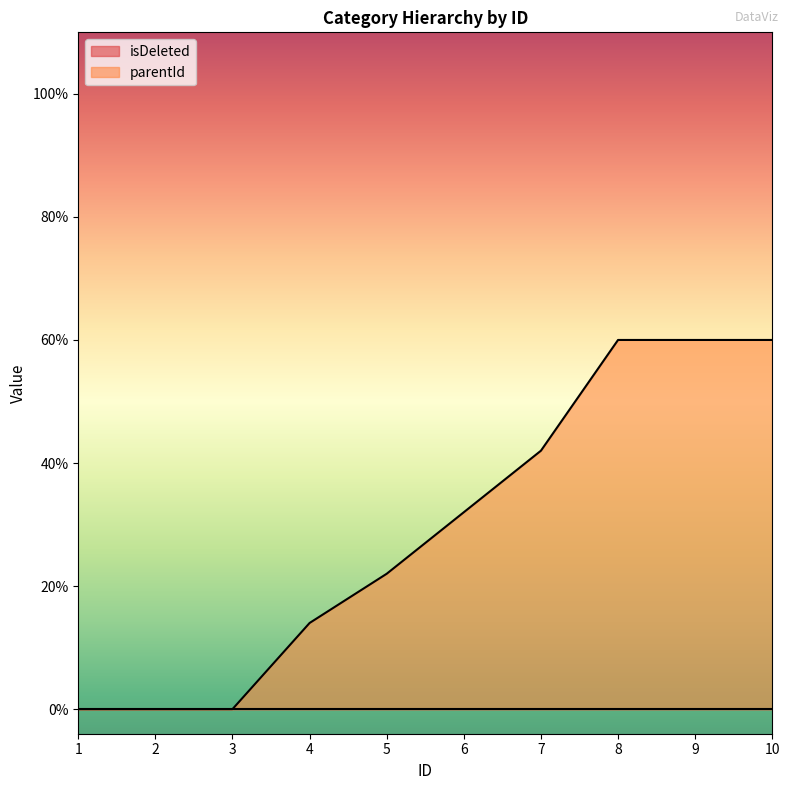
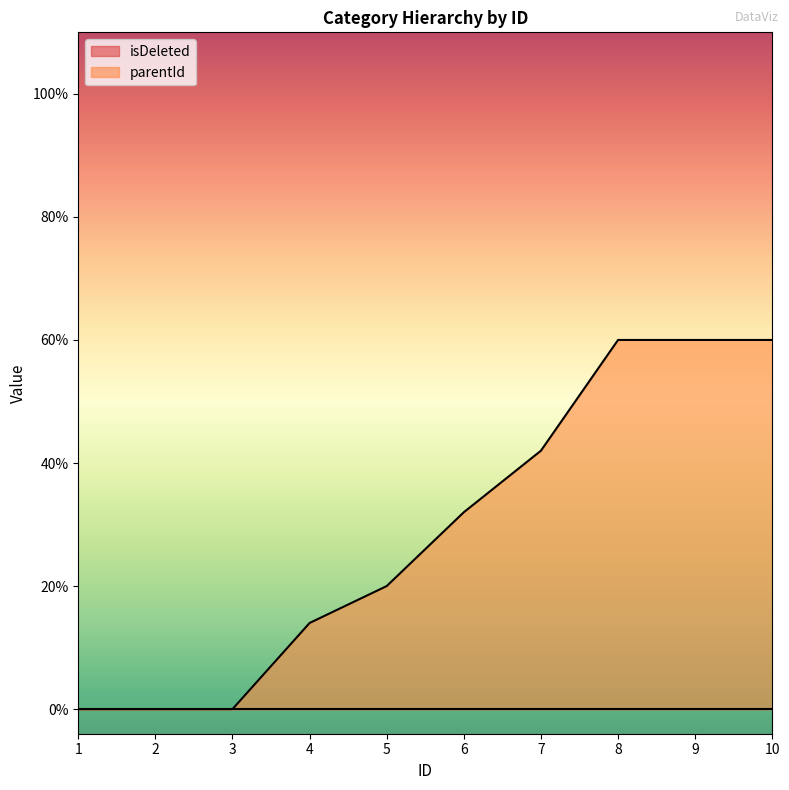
  {
    "isDeleted": {
      "4": "0%",
      "5": "0%",
      "6": "0%",
      "7": "0%",
      "8": "0%",
      "9": "0%",
      "10": "0%"
    },
    "parentId": {
      "4": "14%",
-     "5": "22%",
+     "5": "20%",
      "6": "32%",
      "7": "42%",
      "8": "60%",
      "9": "60%",
      "10": "60%"
    }
  }
